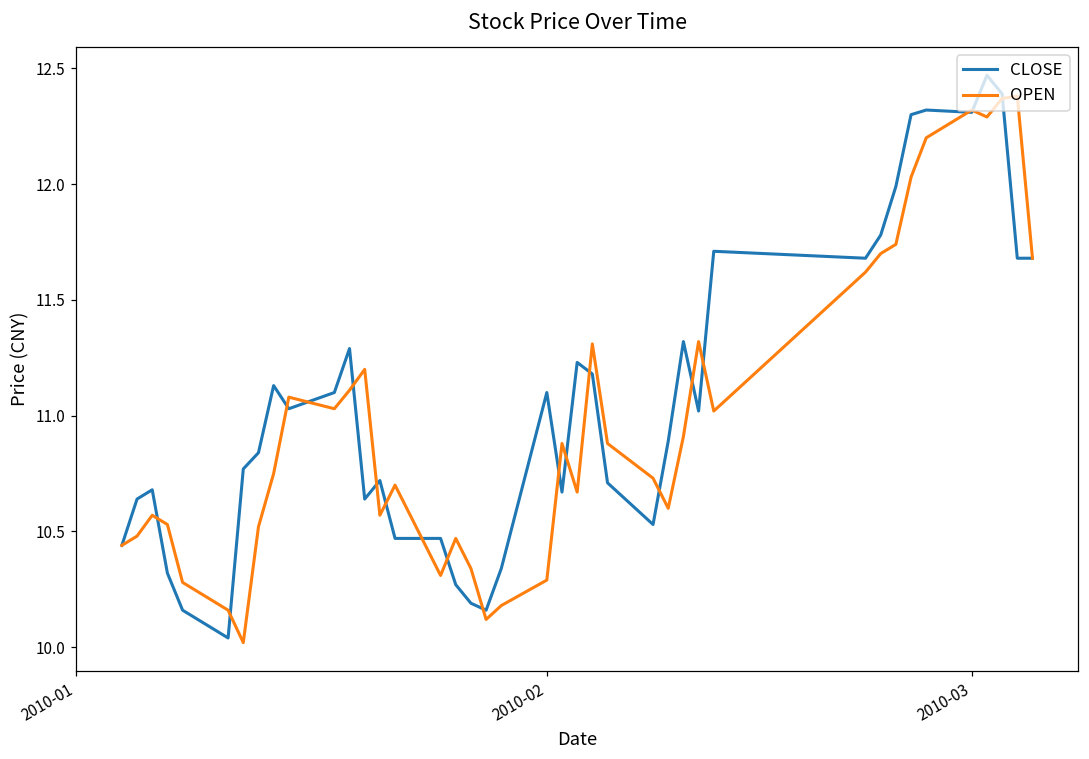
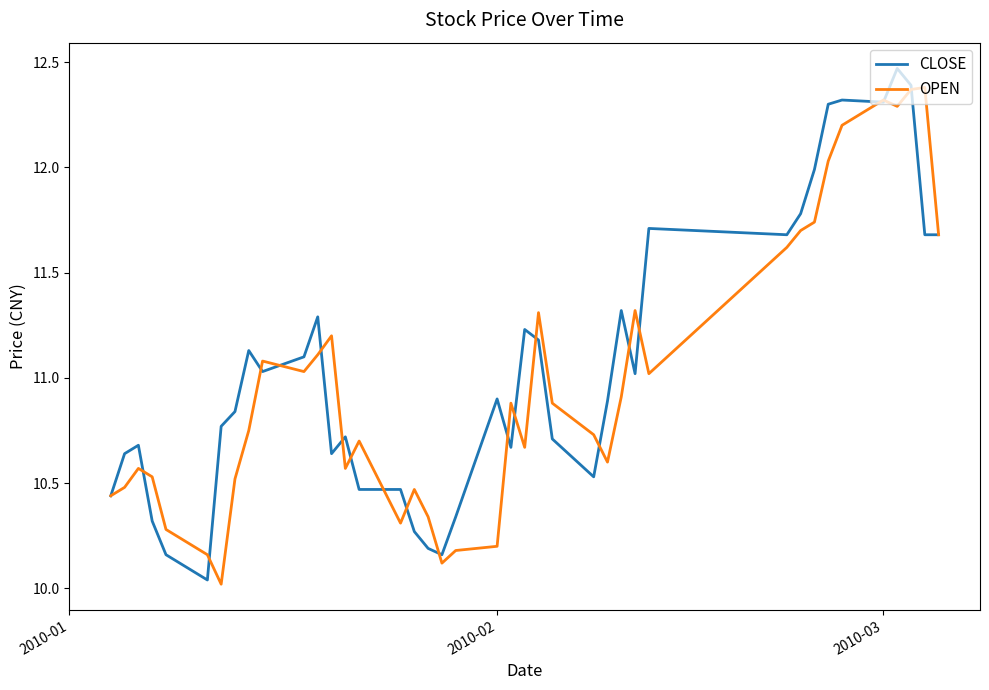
  {
    "CLOSE": {
-     "2010-02": 11.1
+     "2010-02": 10.9
    },
    "OPEN": {
-     "2010-02": 10.29
+     "2010-02": 10.20
    }
  }
